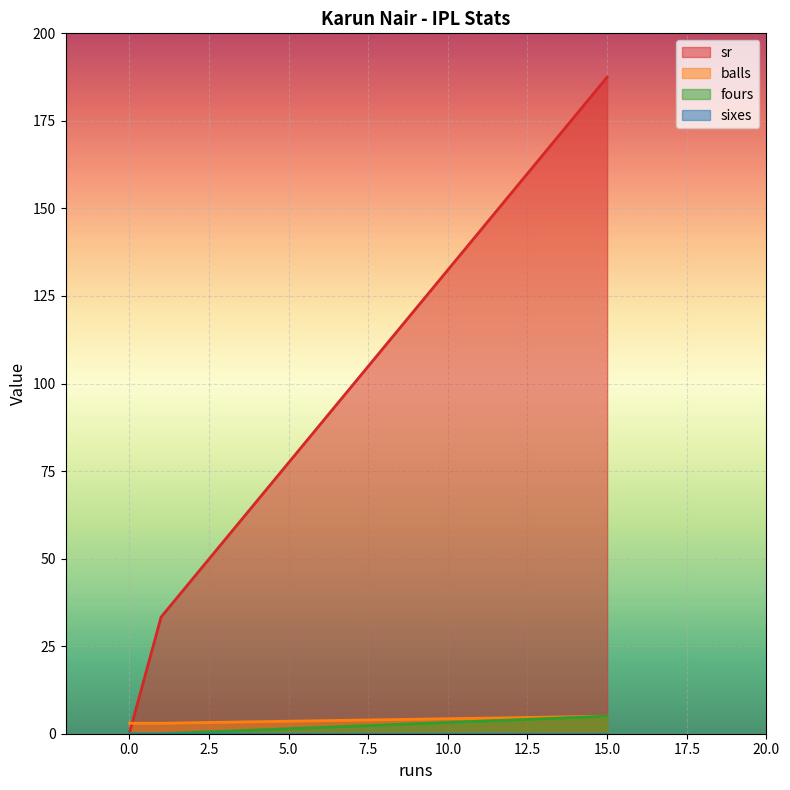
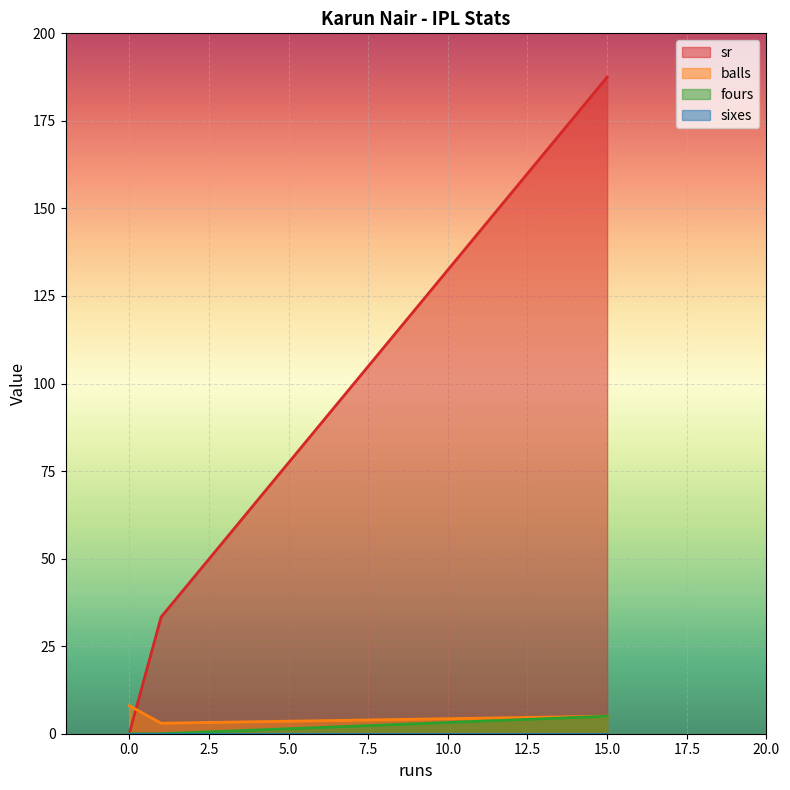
  {
    "sr": {
      "15.0": 188
    },
    "balls": {
-     "0.0": 3
+     "0.0": 8
    },
    "sixes": {
      "15.0": 0
    }
  }
